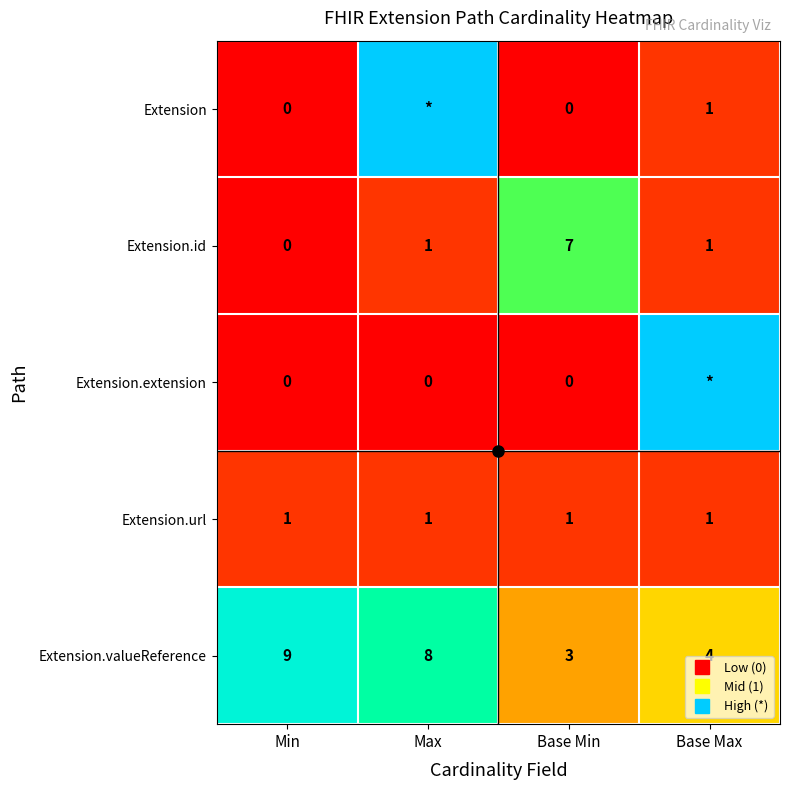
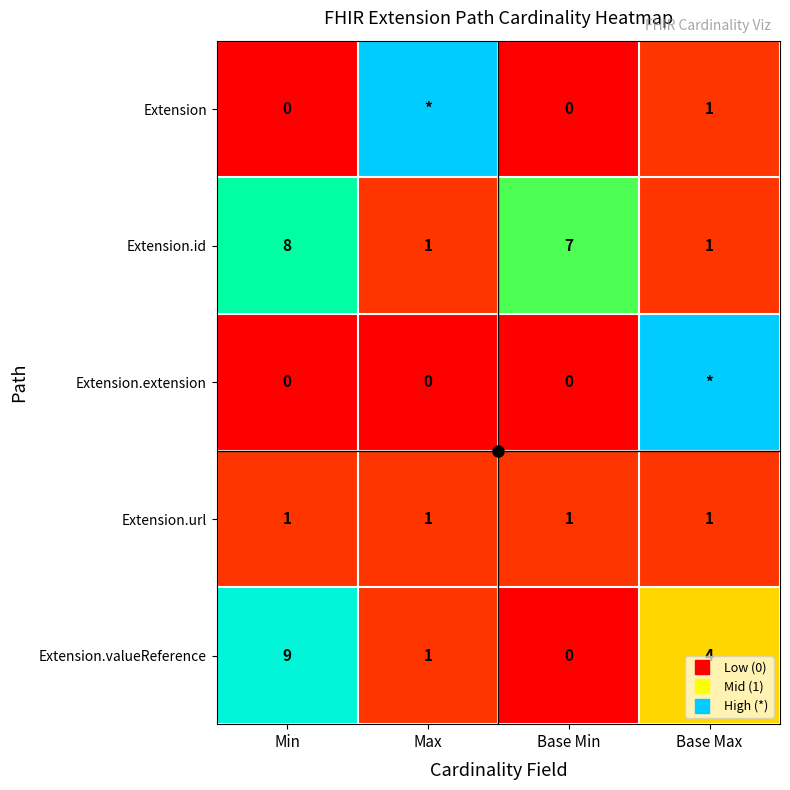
  {
    "Extension": {
      "Min": 0,
      "Base Min": 0,
      "Base Max": 1
    },
    "Extension.id": {
-     "Min": 0,
+     "Min": 8,
      "Max": 1,
      "Base Min": 7,
      "Base Max": 1
    },
    "Extension.extension": {
      "Min": 0,
      "Max": 0,
      "Base Min": 0
    },
    "Extension.url": {
      "Min": 1,
      "Max": 1,
      "Base Min": 1,
      "Base Max": 1
    },
    "Extension.valueReference": {
      "Min": 9,
-     "Max": 8,
-     "Base Min": 3
+     "Max": 1,
+     "Base Min": 0
    }
  }
